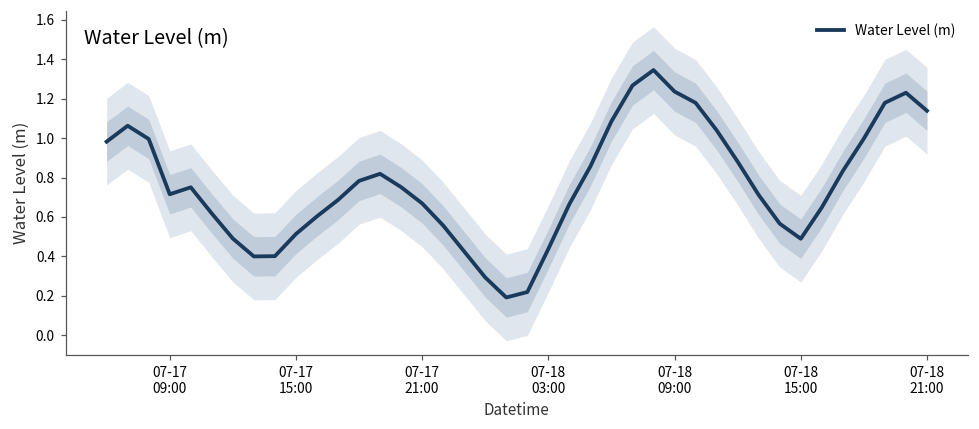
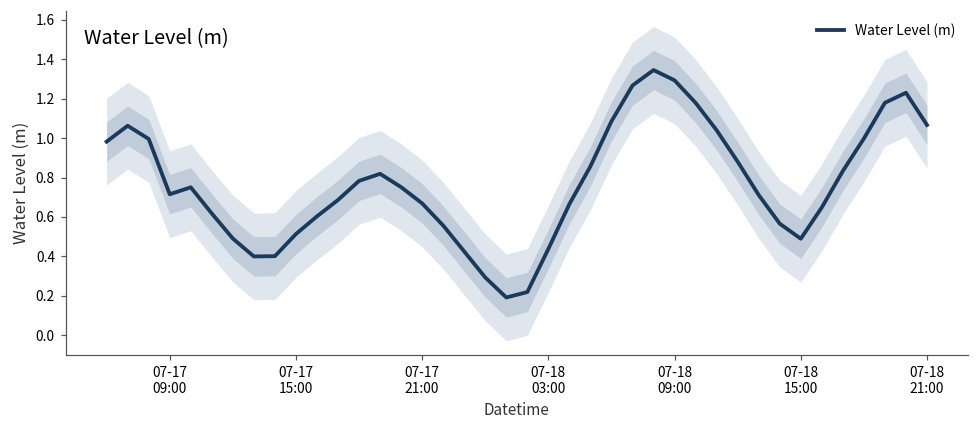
  {
    "Water Level (m)": {
      "07-17 09:00": 0.72,
      "07-17 15:00": 0.51,
      "07-17 21:00": 0.67,
      "07-18 03:00": 0.44,
-     "07-18 09:00": 1.24,
+     "07-18 09:00": 1.29,
      "07-18 15:00": 0.49,
-     "07-18 21:00": 1.14
+     "07-18 21:00": 1.07
    }
  }
